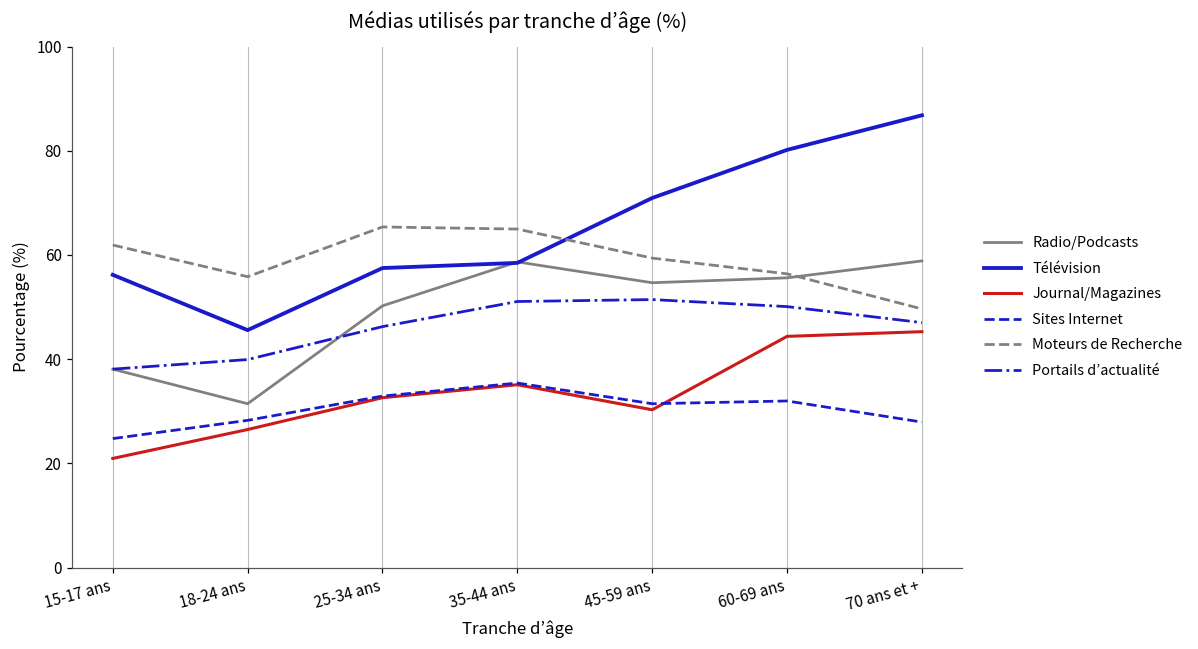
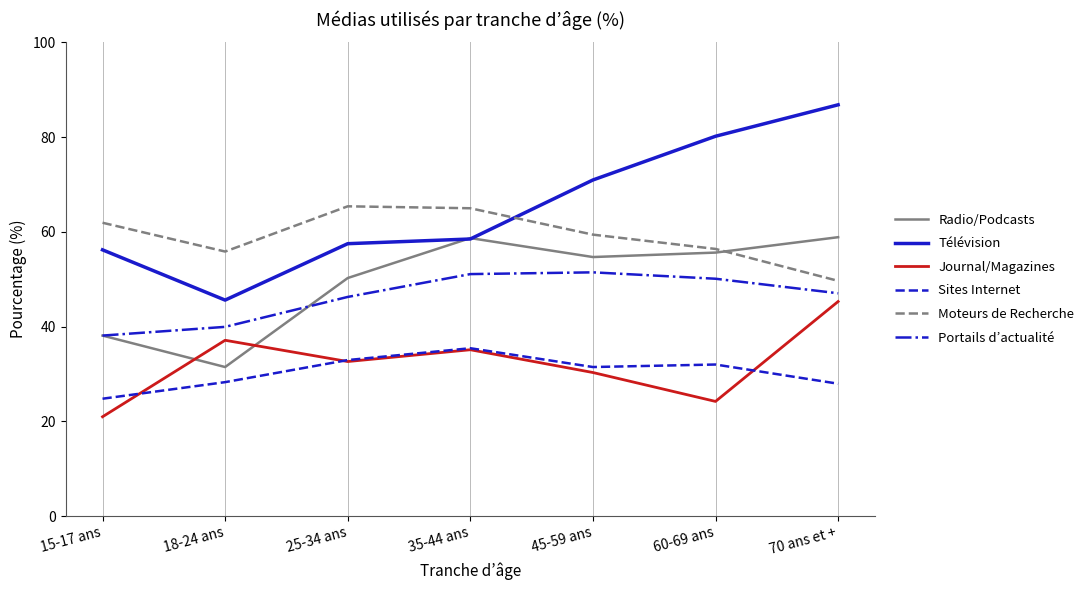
  {
    "Journal/Magazines": {
      "15-17 ans": 21,
-     "18-24 ans": 27,
+     "18-24 ans": 37,
      "45-59 ans": 30,
-     "60-69 ans": 44,
+     "60-69 ans": 24,
      "70 ans et +": 45
    }
  }
